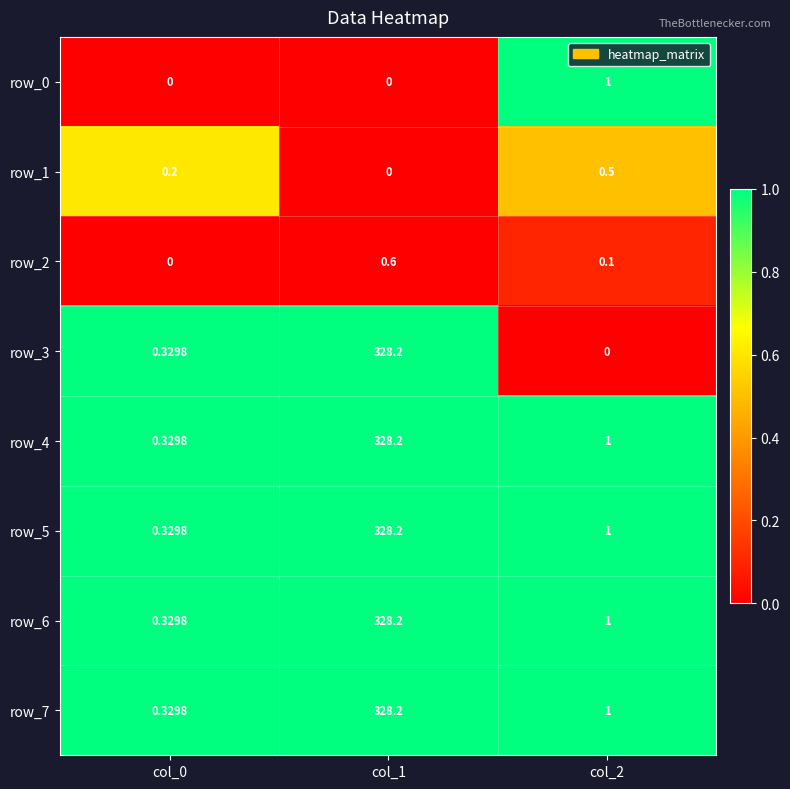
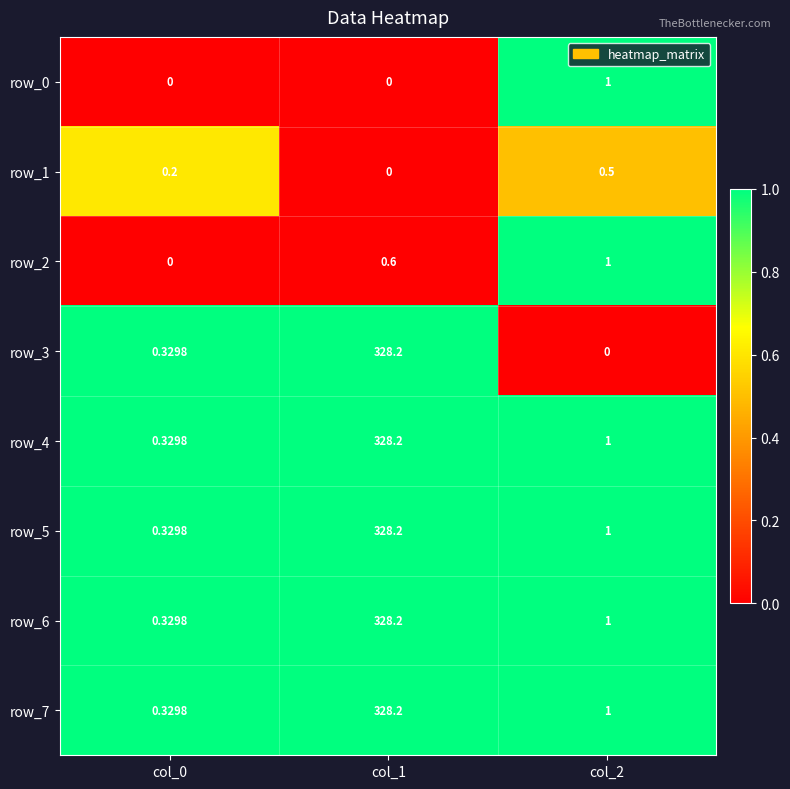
  {
    "row_0": {
      "col_0": 0,
      "col_1": 0,
      "col_2": 1
    },
    "row_1": {
      "col_0": 0.2,
      "col_1": 0,
      "col_2": 0.5
    },
    "row_2": {
      "col_0": 0,
      "col_1": 0.6,
-     "col_2": 0.1
+     "col_2": 1
    },
    "row_3": {
      "col_0": 0.3298,
      "col_1": 328.2,
      "col_2": 0
    },
    "row_4": {
      "col_0": 0.3298,
      "col_1": 328.2,
      "col_2": 1
    },
    "row_5": {
      "col_0": 0.3298,
      "col_1": 328.2,
      "col_2": 1
    },
    "row_6": {
      "col_0": 0.3298,
      "col_1": 328.2,
      "col_2": 1
    },
    "row_7": {
      "col_0": 0.3298,
      "col_1": 328.2,
      "col_2": 1
    }
  }
